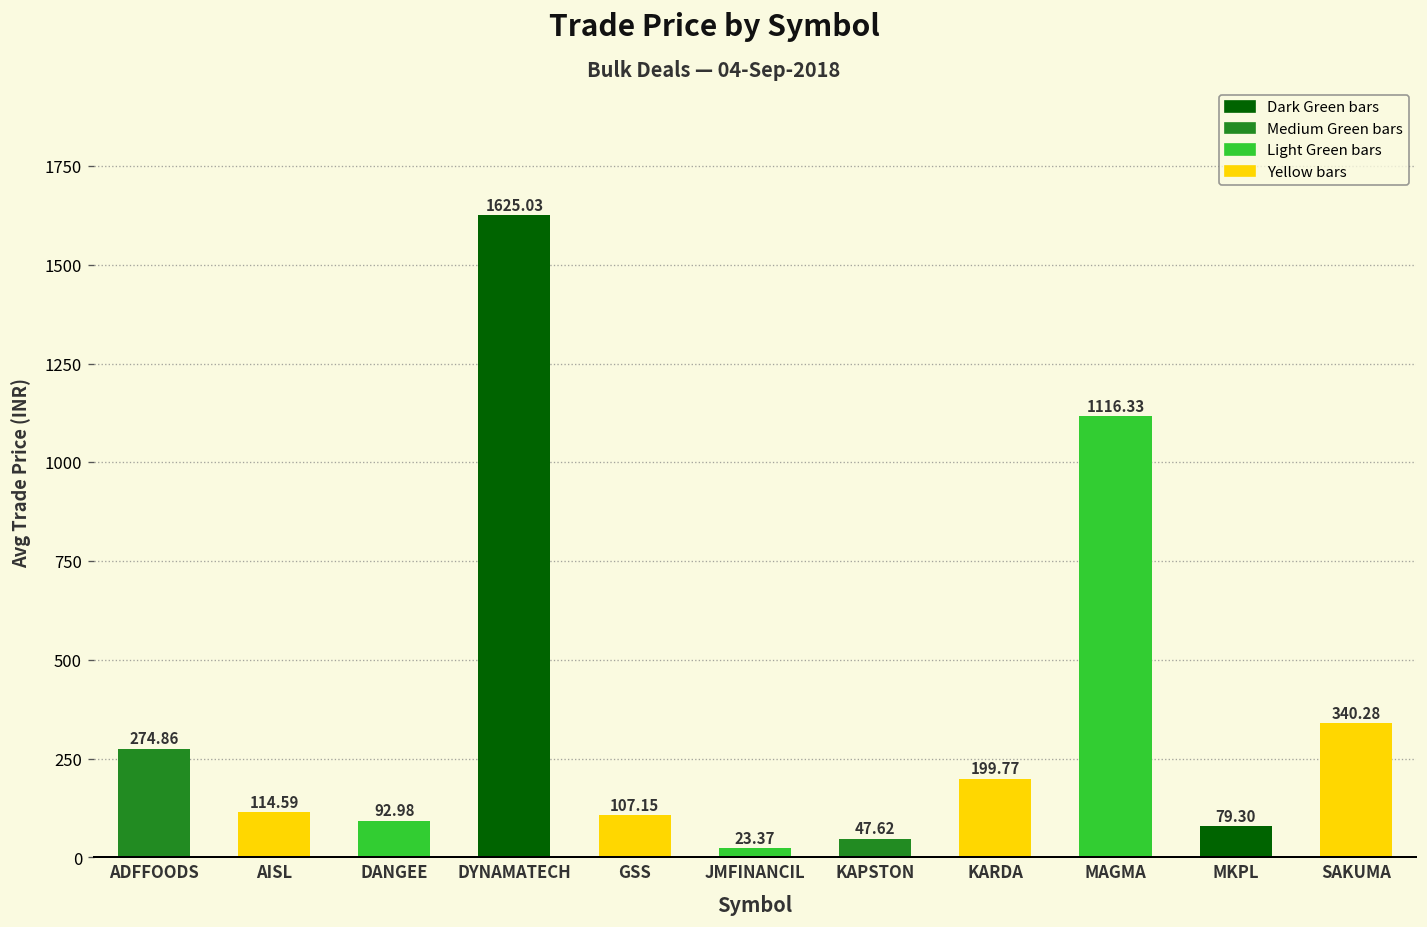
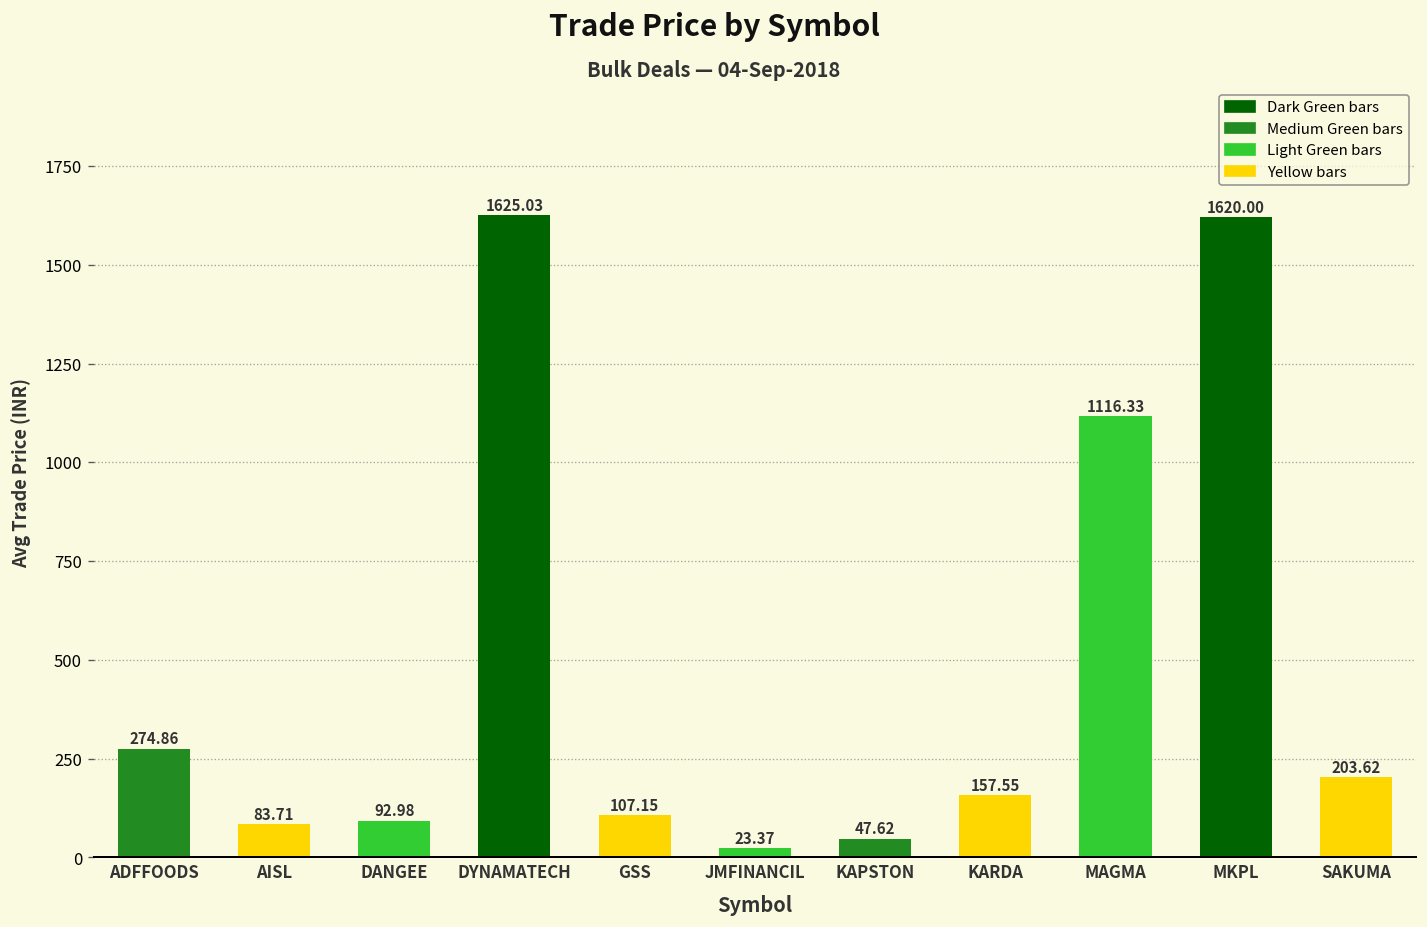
  {
    "ADFFOODS": 274.86,
-   "AISL": 114.59,
+   "AISL": 83.71,
    "DANGEE": 92.98,
    "DYNAMATECH": 1625.03,
    "GSS": 107.15,
    "JMFINANCIL": 23.37,
    "KAPSTON": 47.62,
-   "KARDA": 199.77,
+   "KARDA": 157.55,
    "MAGMA": 1116.33,
-   "MKPL": 79.30,
-   "SAKUMA": 340.28
+   "MKPL": 1620.00,
+   "SAKUMA": 203.62
  }
